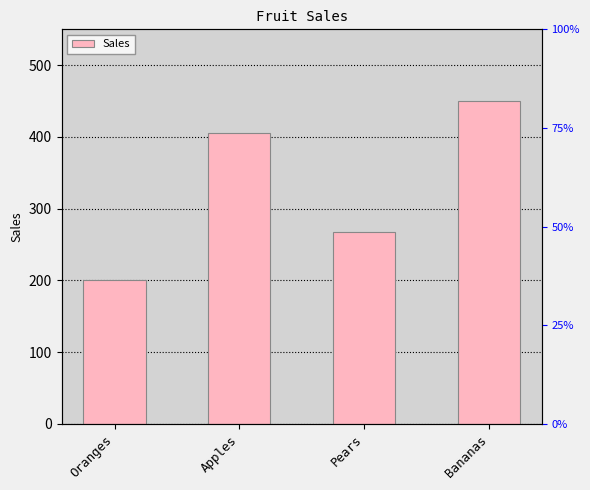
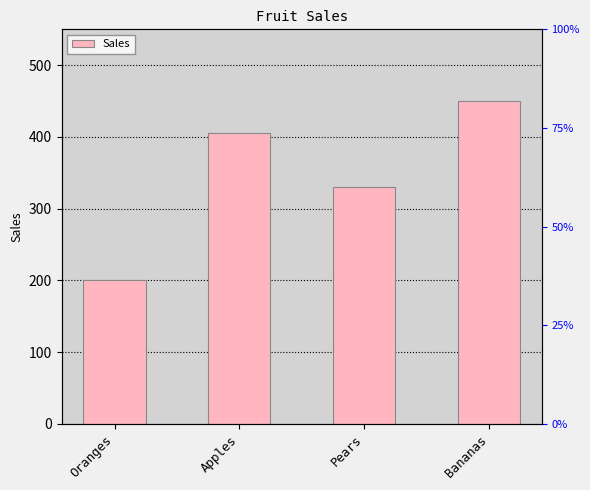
  {
    "Oranges": 200,
    "Apples": 410,
-   "Pears": 270,
+   "Pears": 330,
    "Bananas": 450
  }
